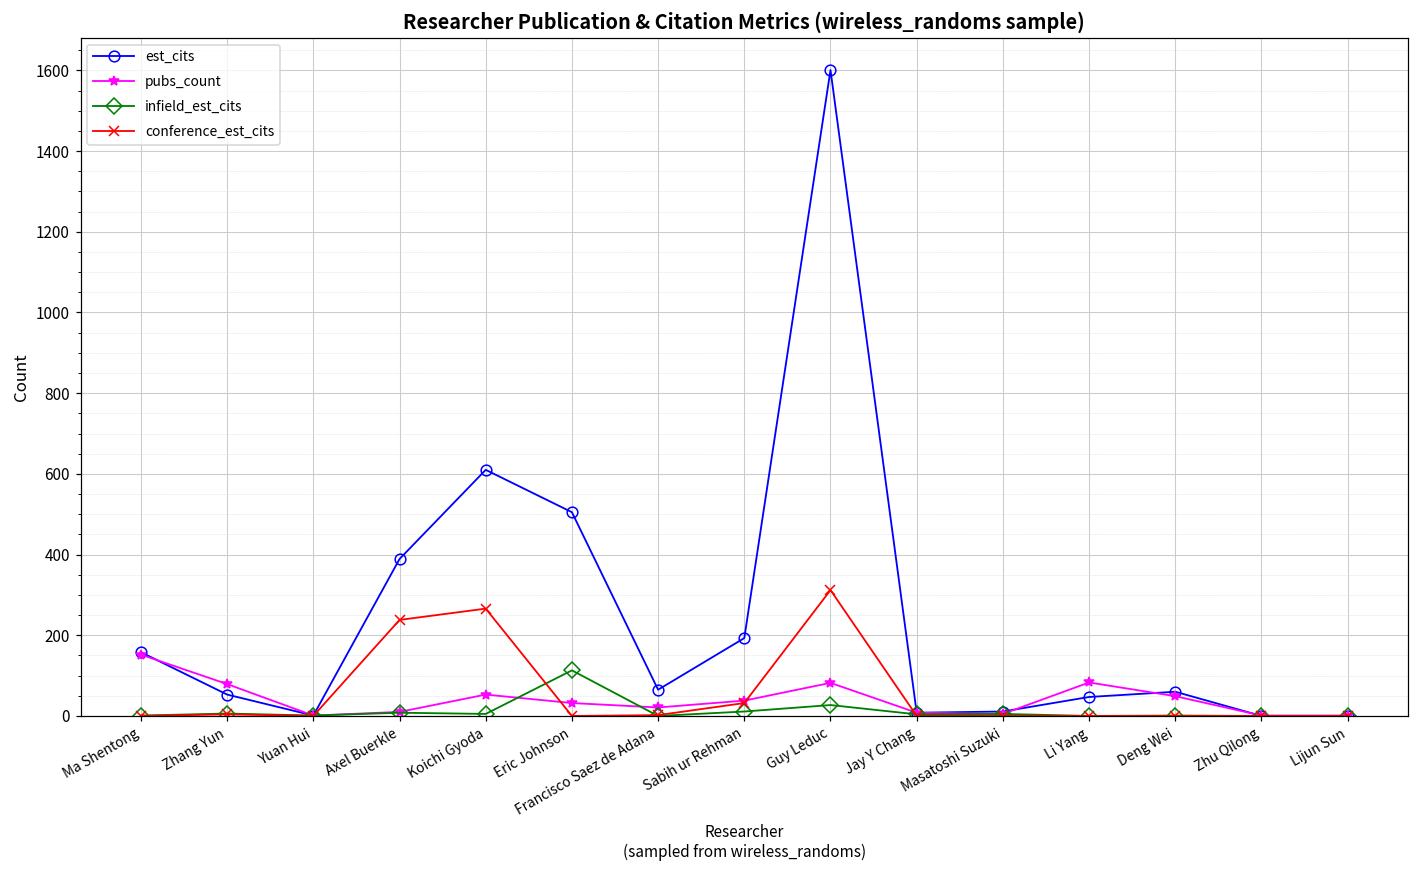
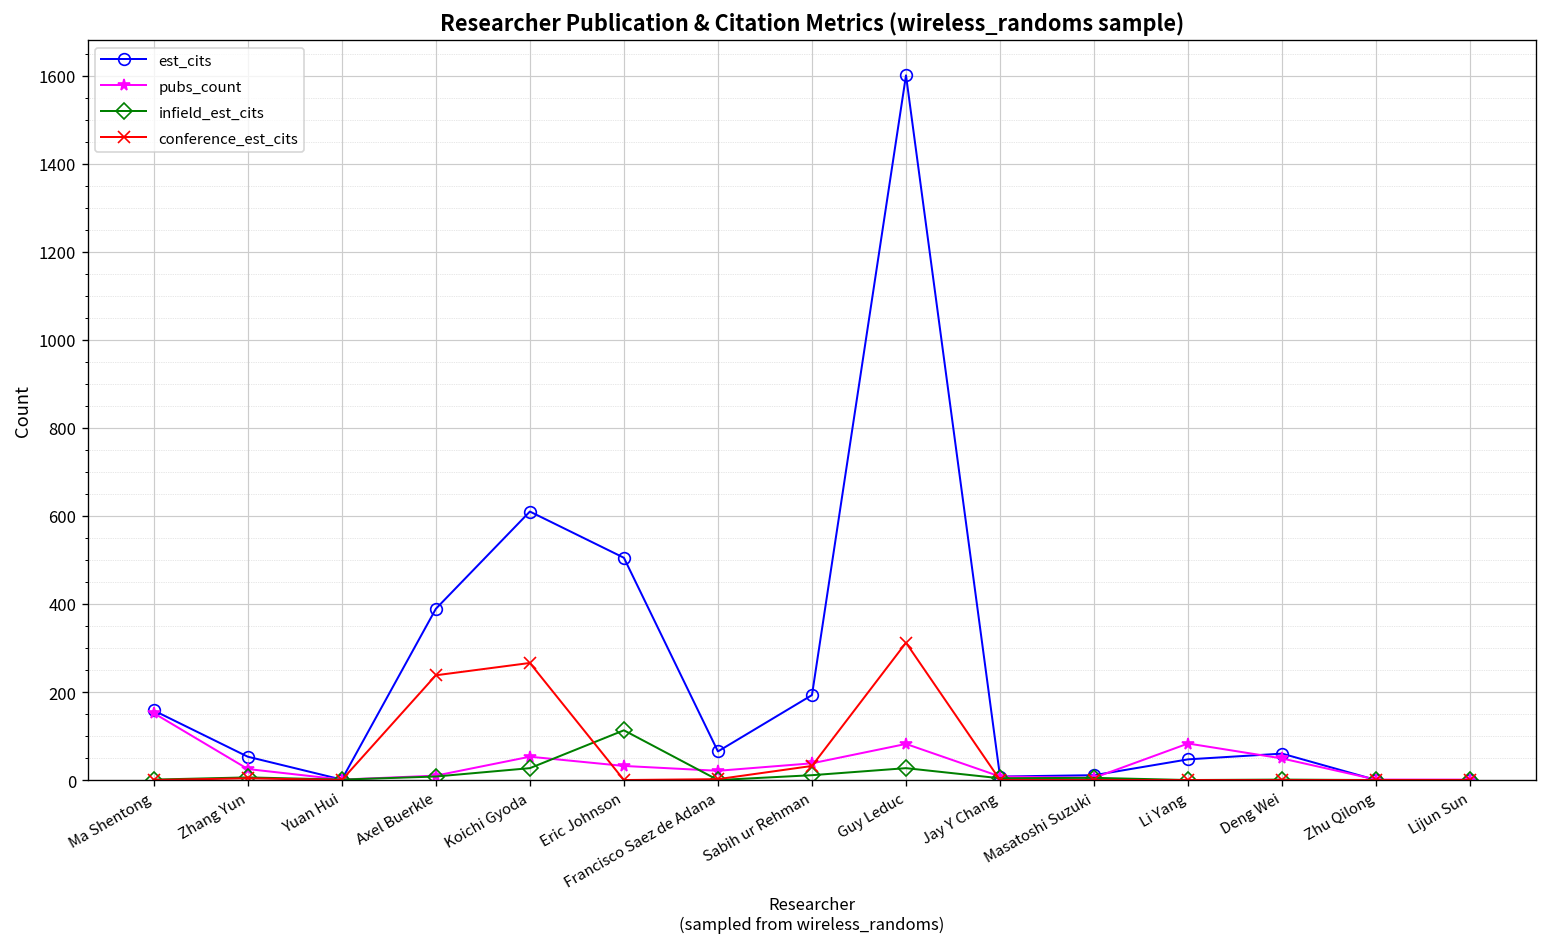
  {
    "est_cits": {
      "Zhang Yun": 50,
      "Axel Buerkle": 390,
      "Koichi Gyoda": 610,
      "Eric Johnson": 510,
      "Francisco Saez de Adana": 70,
      "Sabih ur Rehman": 190,
      "Guy Leduc": 1600,
      "Li Yang": 50,
      "Deng Wei": 60
    },
    "pubs_count": {
-     "Zhang Yun": 80,
+     "Zhang Yun": 30,
      "Koichi Gyoda": 50,
      "Eric Johnson": 30,
      "Francisco Saez de Adana": 20,
      "Guy Leduc": 80,
      "Li Yang": 80,
      "Deng Wei": 50
    },
    "infield_est_cits": {
-     "Koichi Gyoda": 10,
+     "Koichi Gyoda": 30,
      "Eric Johnson": 110,
      "Sabih ur Rehman": 10,
      "Guy Leduc": 30
    },
    "conference_est_cits": {
      "Axel Buerkle": 240,
      "Koichi Gyoda": 270,
      "Eric Johnson": 0,
      "Guy Leduc": 310
    }
  }
